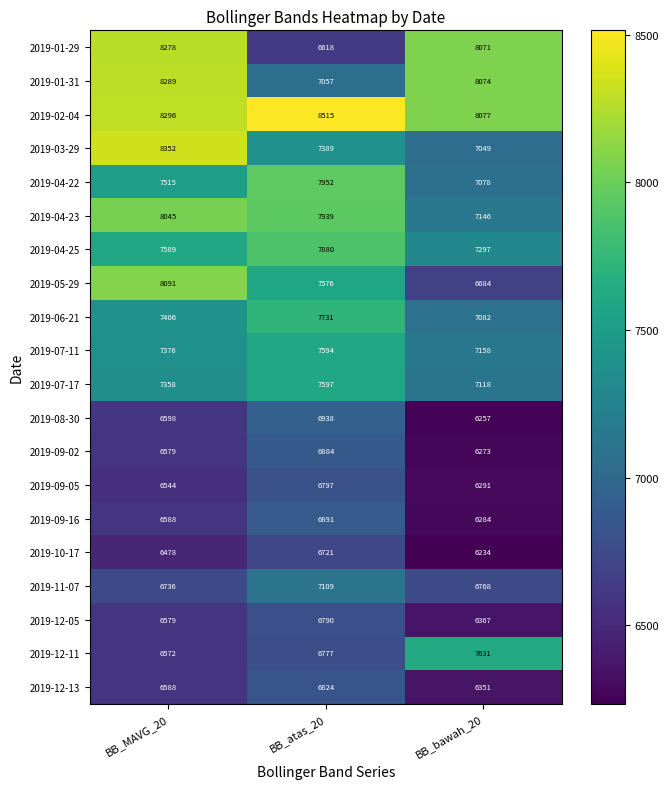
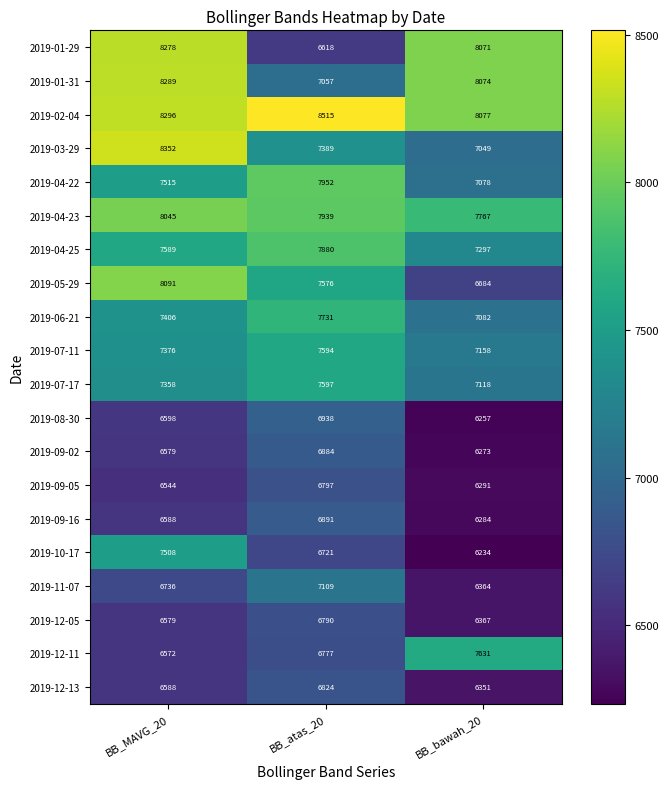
  {
    "2019-01-29": {
      "BB_MAVG_20": 8278,
      "BB_atas_20": 6618,
      "BB_bawah_20": 8071
    },
    "2019-01-31": {
      "BB_MAVG_20": 8289,
      "BB_atas_20": 7057,
      "BB_bawah_20": 8074
    },
    "2019-02-04": {
      "BB_MAVG_20": 8296,
      "BB_atas_20": 8515,
      "BB_bawah_20": 8077
    },
    "2019-03-29": {
      "BB_MAVG_20": 8352,
      "BB_atas_20": 7389,
      "BB_bawah_20": 7049
    },
    "2019-04-22": {
      "BB_MAVG_20": 7515,
      "BB_atas_20": 7952,
      "BB_bawah_20": 7078
    },
    "2019-04-23": {
      "BB_MAVG_20": 8045,
      "BB_atas_20": 7939,
-     "BB_bawah_20": 7146
+     "BB_bawah_20": 7767
    },
    "2019-04-25": {
      "BB_MAVG_20": 7589,
      "BB_atas_20": 7880,
      "BB_bawah_20": 7297
    },
    "2019-05-29": {
      "BB_MAVG_20": 8091,
      "BB_atas_20": 7576,
      "BB_bawah_20": 6684
    },
    "2019-06-21": {
      "BB_MAVG_20": 7406,
      "BB_atas_20": 7731,
      "BB_bawah_20": 7082
    },
    "2019-07-11": {
      "BB_MAVG_20": 7376,
      "BB_atas_20": 7594,
      "BB_bawah_20": 7158
    },
    "2019-07-17": {
      "BB_MAVG_20": 7358,
      "BB_atas_20": 7597,
      "BB_bawah_20": 7118
    },
    "2019-08-30": {
      "BB_MAVG_20": 6598,
      "BB_atas_20": 6938,
      "BB_bawah_20": 6257
    },
    "2019-09-02": {
      "BB_MAVG_20": 6579,
      "BB_atas_20": 6884,
      "BB_bawah_20": 6273
    },
    "2019-09-05": {
      "BB_MAVG_20": 6544,
      "BB_atas_20": 6797,
      "BB_bawah_20": 6291
    },
    "2019-09-16": {
      "BB_MAVG_20": 6588,
      "BB_atas_20": 6891,
      "BB_bawah_20": 6284
    },
    "2019-10-17": {
-     "BB_MAVG_20": 6478,
+     "BB_MAVG_20": 7508,
      "BB_atas_20": 6721,
      "BB_bawah_20": 6234
    },
    "2019-11-07": {
      "BB_MAVG_20": 6736,
      "BB_atas_20": 7109,
-     "BB_bawah_20": 6768
+     "BB_bawah_20": 6364
    },
    "2019-12-05": {
      "BB_MAVG_20": 6579,
      "BB_atas_20": 6790,
      "BB_bawah_20": 6367
    },
    "2019-12-11": {
      "BB_MAVG_20": 6572,
      "BB_atas_20": 6777,
      "BB_bawah_20": 7631
    },
    "2019-12-13": {
      "BB_MAVG_20": 6588,
      "BB_atas_20": 6824,
      "BB_bawah_20": 6351
    }
  }
